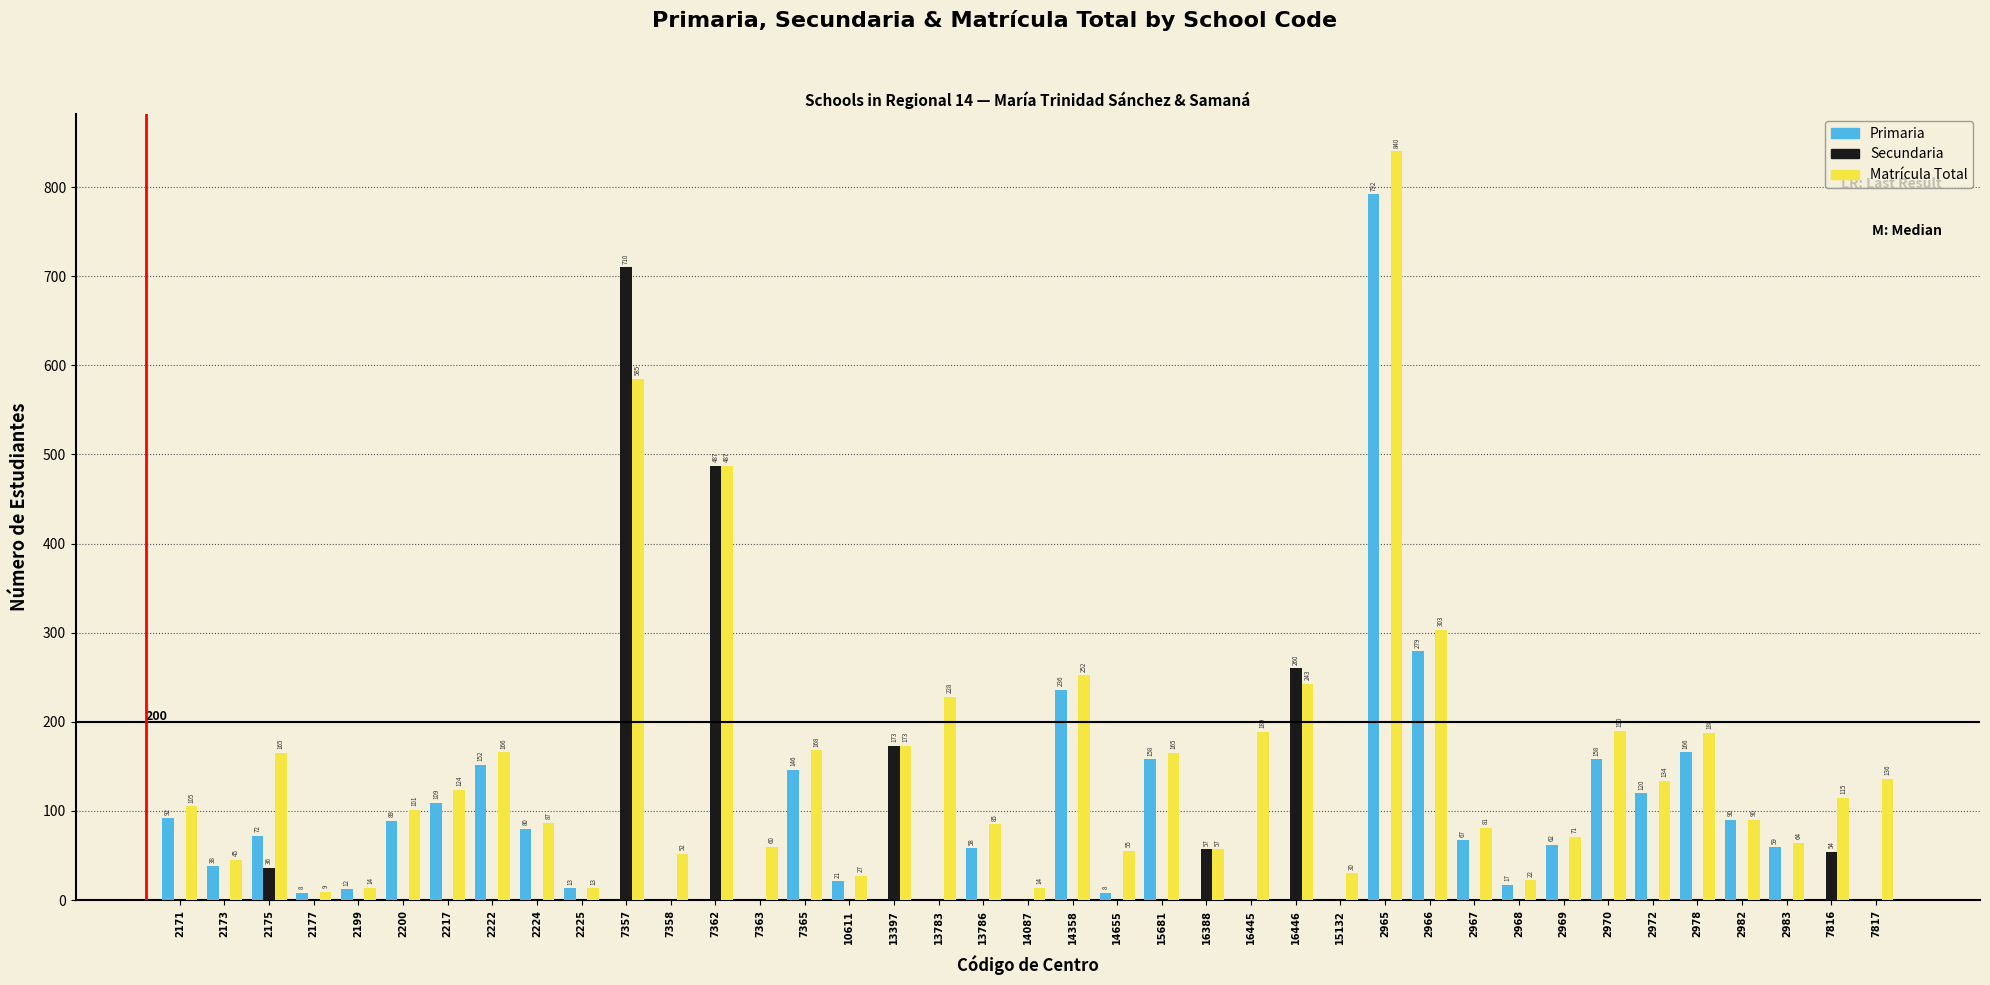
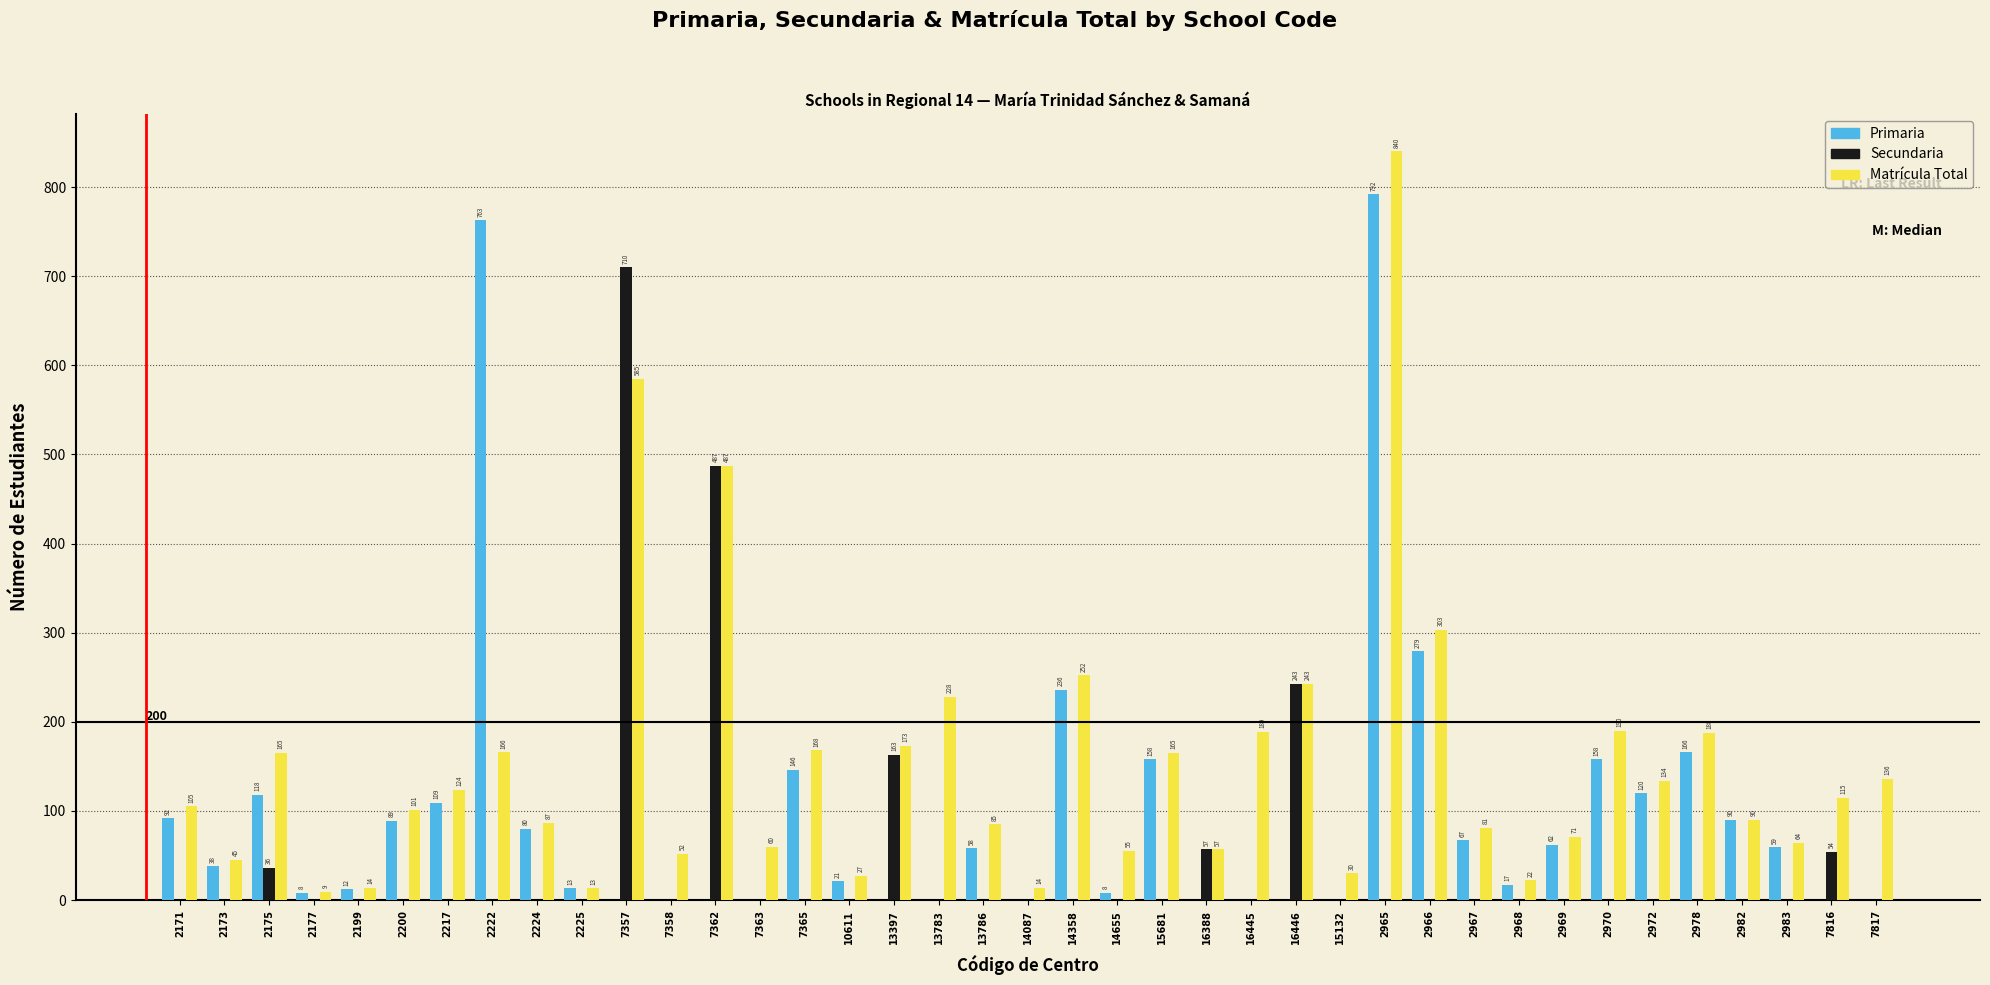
  {
    "Primaria": {
      "2171": 92,
      "2173": 38,
-     "2175": 72,
+     "2175": 118,
      "2177": 8,
      "2199": 12,
      "2200": 89,
      "2217": 109,
-     "2222": 152,
+     "2222": 763,
      "2224": 80,
      "2225": 13,
      "7365": 146,
      "10611": 21,
      "13786": 58,
      "14358": 236,
      "14655": 8,
      "15681": 158,
      "2965": 792,
      "2966": 279,
      "2967": 67,
      "2968": 17,
      "2969": 62,
      "2970": 158,
      "2972": 120,
      "2978": 166,
      "2982": 90,
      "2983": 59
    },
    "Secundaria": {
      "2175": 36,
      "7357": 710,
      "7362": 487,
-     "13397": 173,
+     "13397": 163,
      "16388": 57,
-     "16446": 260,
+     "16446": 243,
      "7816": 54
    }
  }
